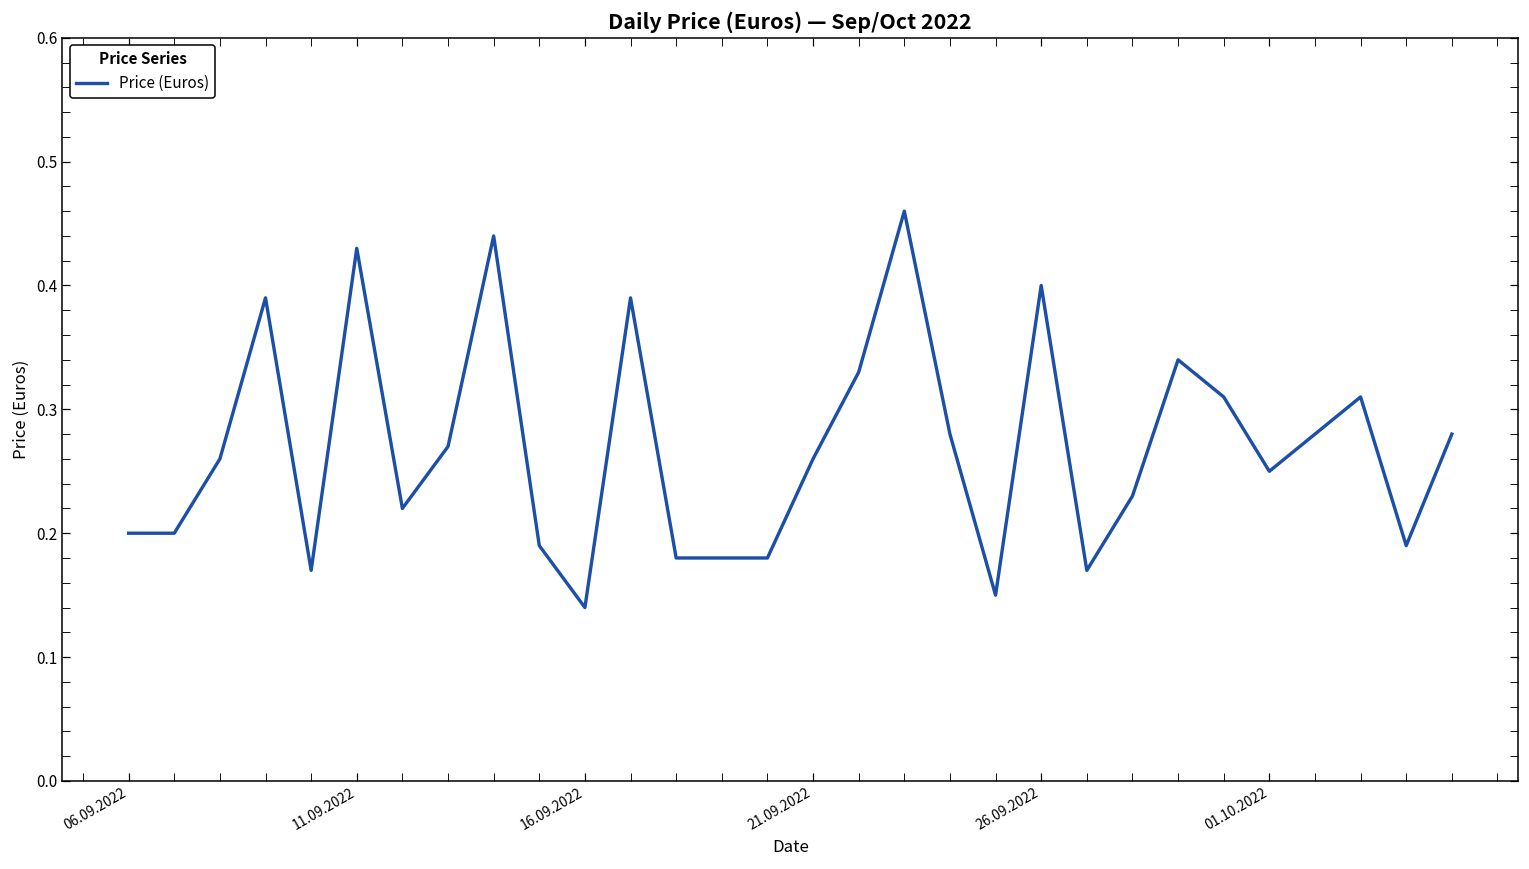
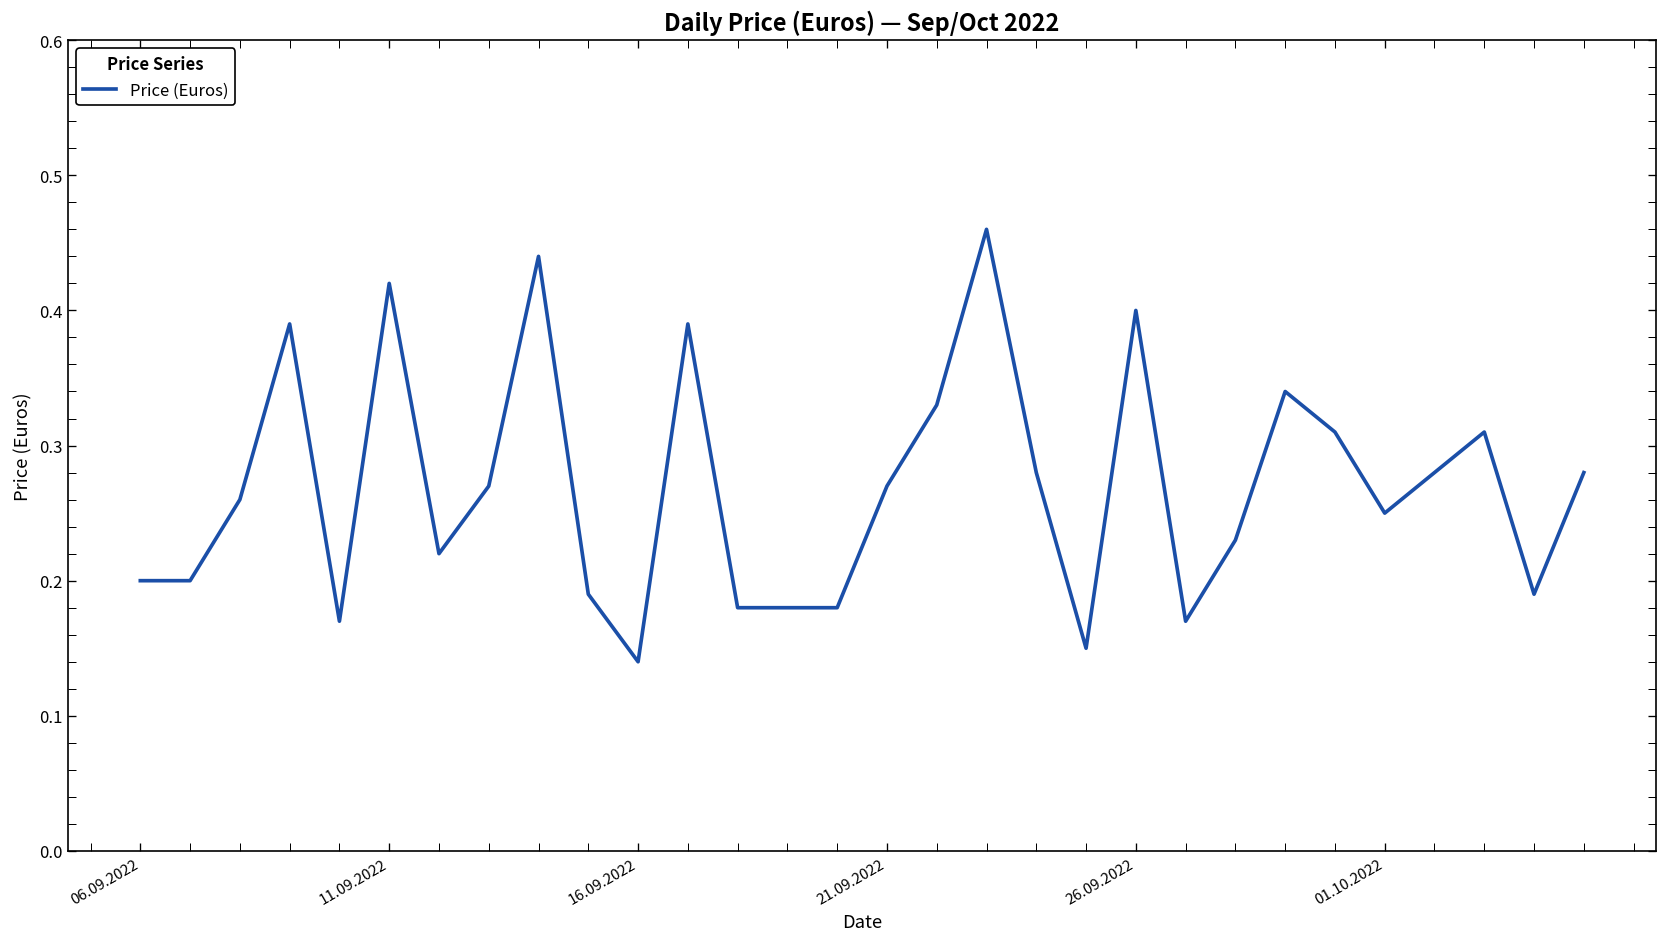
  {
    "06.09.2022": 0.20,
-   "11.09.2022": 0.43,
+   "11.09.2022": 0.42,
    "16.09.2022": 0.14,
-   "21.09.2022": 0.26,
+   "21.09.2022": 0.27,
    "26.09.2022": 0.40,
    "01.10.2022": 0.25
  }
